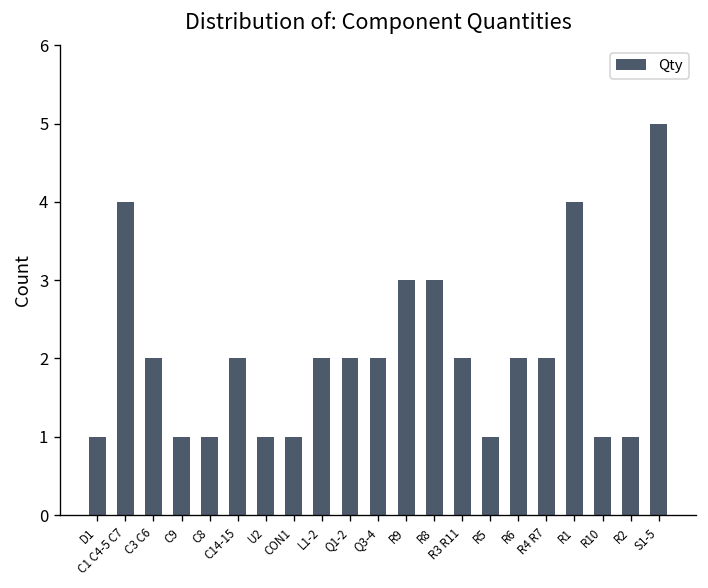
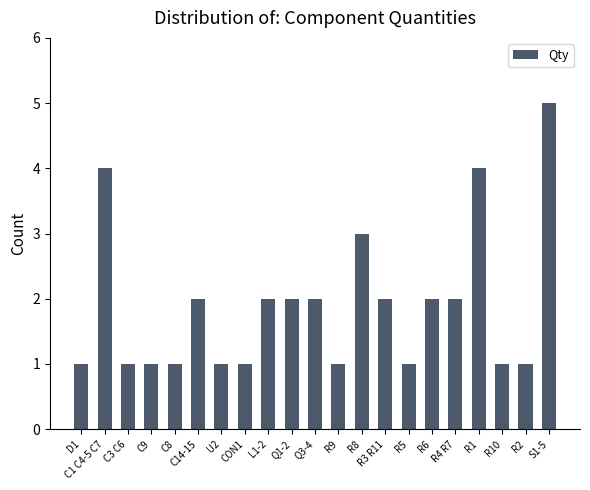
  {
    "D1": 1,
    "C1 C4-5 C7": 4,
-   "C3 C6": 2,
+   "C3 C6": 1,
    "C9": 1,
    "C8": 1,
    "C14-15": 2,
    "U2": 1,
    "CON1": 1,
    "L1-2": 2,
    "Q1-2": 2,
    "Q3-4": 2,
-   "R9": 3,
+   "R9": 1,
    "R8": 3,
    "R3 R11": 2,
    "R5": 1,
    "R6": 2,
    "R4 R7": 2,
    "R1": 4,
    "R10": 1,
    "R2": 1,
    "S1-5": 5
  }
